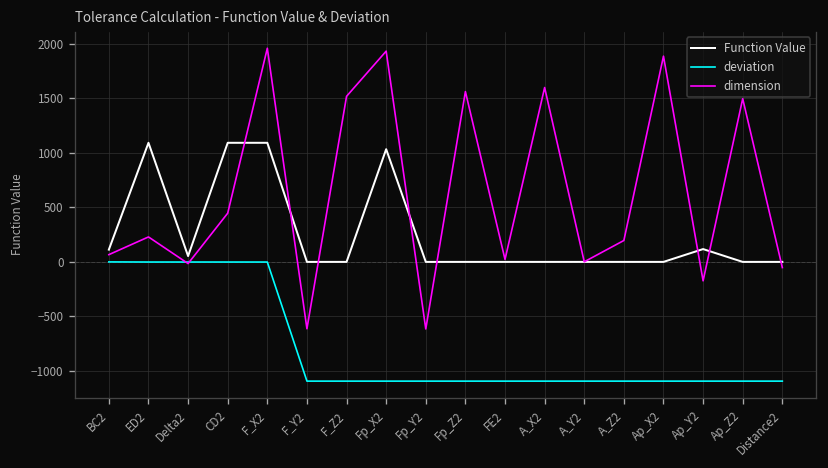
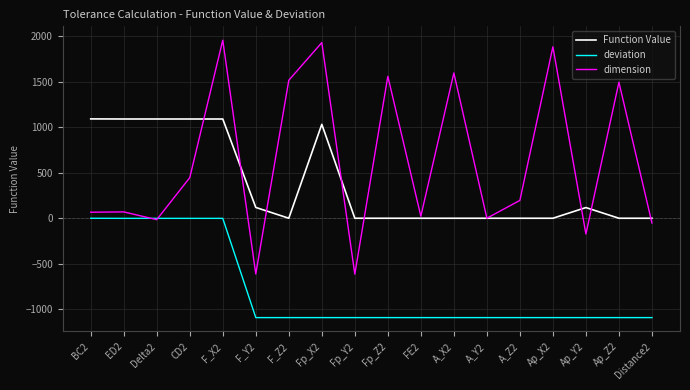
  {
    "Function Value": {
-     "BC2": 100,
+     "BC2": 1100,
      "ED2": 1100,
-     "Delta2": 100,
+     "Delta2": 1100,
      "CD2": 1100,
      "F_X2": 1100,
-     "F_Y2": 0,
+     "F_Y2": 100,
      "F_Z2": 0,
      "Fp_X2": 1000,
      "Fp_Y2": 0,
      "Fp_Z2": 0,
      "A_X2": 0,
      "A_Z2": 0,
      "Ap_X2": 0,
      "Ap_Y2": 100,
      "Ap_Z2": 0,
      "Distance2": 0
    },
    "deviation": {
      "BC2": 0,
      "ED2": 0,
      "CD2": 0,
      "F_X2": 0,
      "F_Y2": -1100,
      "F_Z2": -1100,
      "Fp_X2": -1100,
      "Fp_Y2": -1100,
      "Fp_Z2": -1100,
      "FE2": -1100,
      "A_X2": -1100,
      "A_Y2": -1100,
      "A_Z2": -1100,
      "Ap_X2": -1100,
      "Ap_Y2": -1100,
      "Ap_Z2": -1100,
      "Distance2": -1100
    },
    "dimension": {
      "BC2": 100,
-     "ED2": 200,
+     "ED2": 100,
      "CD2": 400,
      "F_X2": 2000,
      "F_Y2": -600,
      "F_Z2": 1500,
      "Fp_X2": 1900,
      "Fp_Y2": -600,
      "Fp_Z2": 1600,
      "A_X2": 1600,
      "A_Z2": 200,
      "Ap_X2": 1900,
      "Ap_Y2": -200,
      "Ap_Z2": 1500,
      "Distance2": -100
    }
  }
